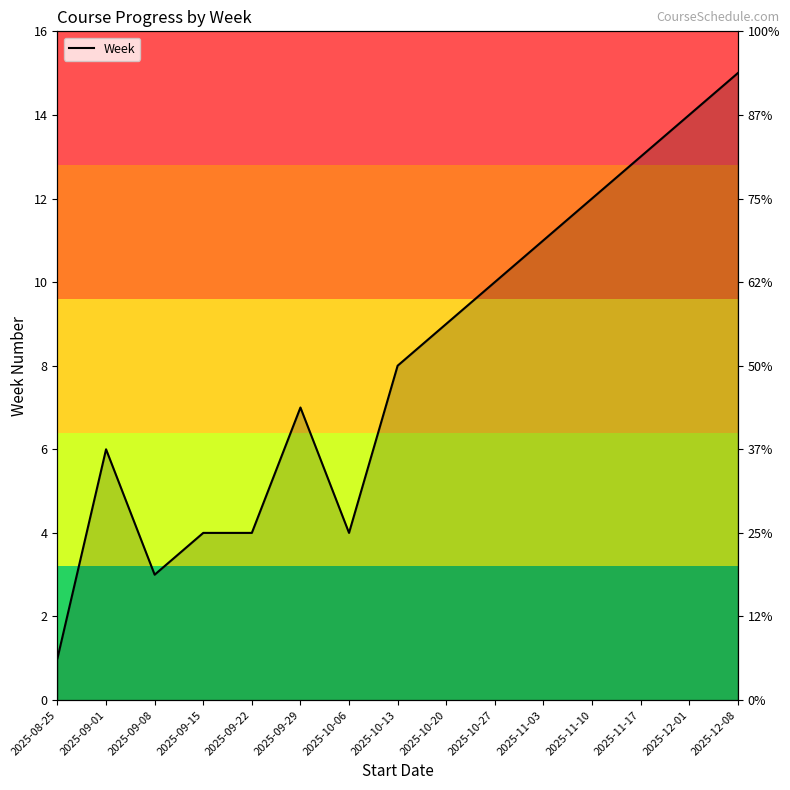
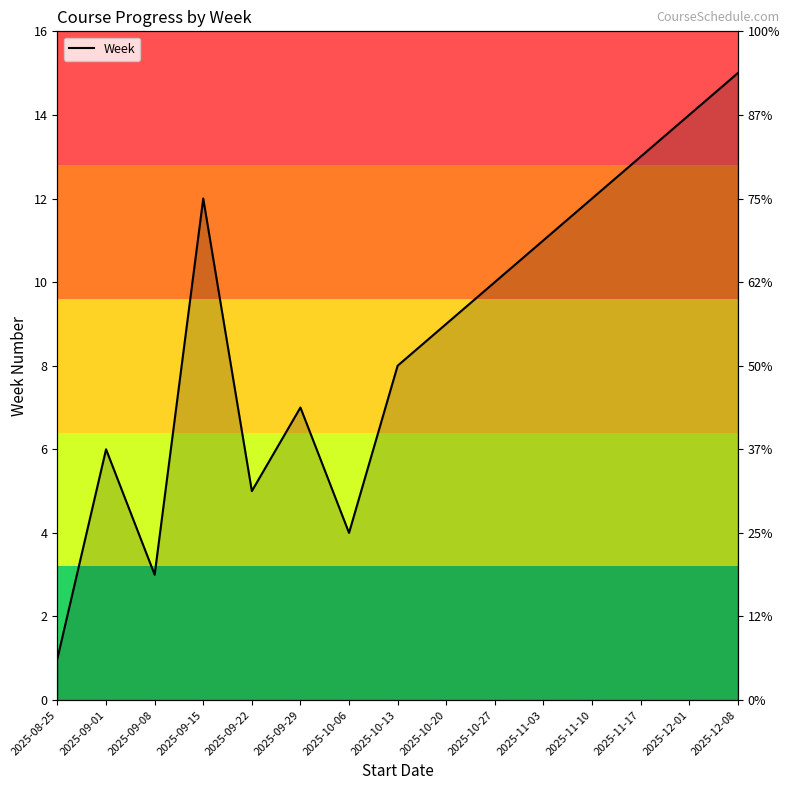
  {
    "2025-08-25": 1,
    "2025-09-01": 6,
    "2025-09-08": 3,
-   "2025-09-15": 4,
-   "2025-09-22": 4,
+   "2025-09-15": 12,
+   "2025-09-22": 5,
    "2025-09-29": 7,
    "2025-10-06": 4,
    "2025-10-13": 8,
    "2025-10-20": 9,
    "2025-10-27": 10,
    "2025-11-03": 11,
    "2025-11-10": 12,
    "2025-11-17": 13,
    "2025-12-01": 14,
    "2025-12-08": 15
  }
